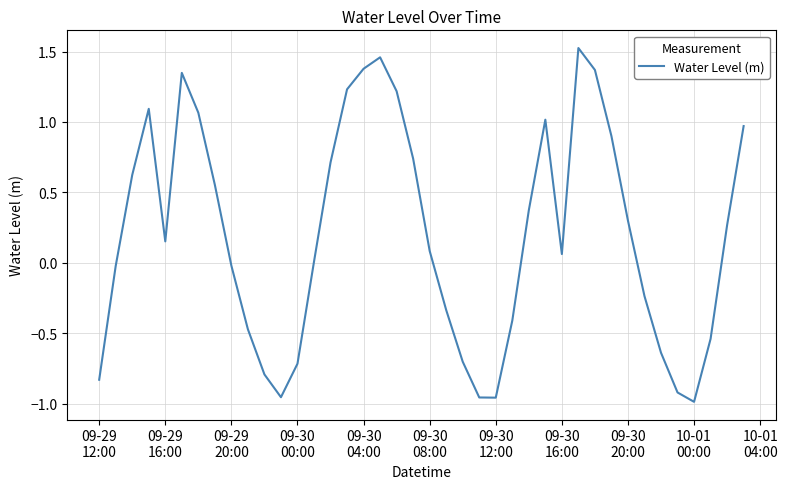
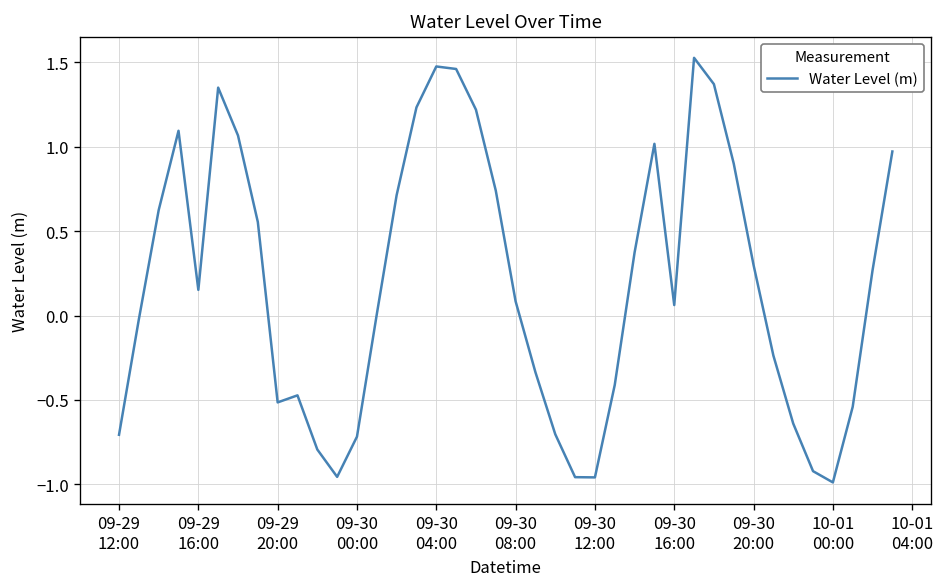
  {
-   "09-29 12:00": -0.83,
+   "09-29 12:00": -0.71,
    "09-29 16:00": 0.15,
-   "09-29 20:00": -0.02,
+   "09-29 20:00": -0.51,
    "09-30 00:00": -0.72,
-   "09-30 04:00": 1.38,
+   "09-30 04:00": 1.47,
    "09-30 08:00": 0.08,
    "09-30 12:00": -0.96,
    "09-30 16:00": 0.06,
    "09-30 20:00": 0.30,
    "10-01 00:00": -0.99
  }
